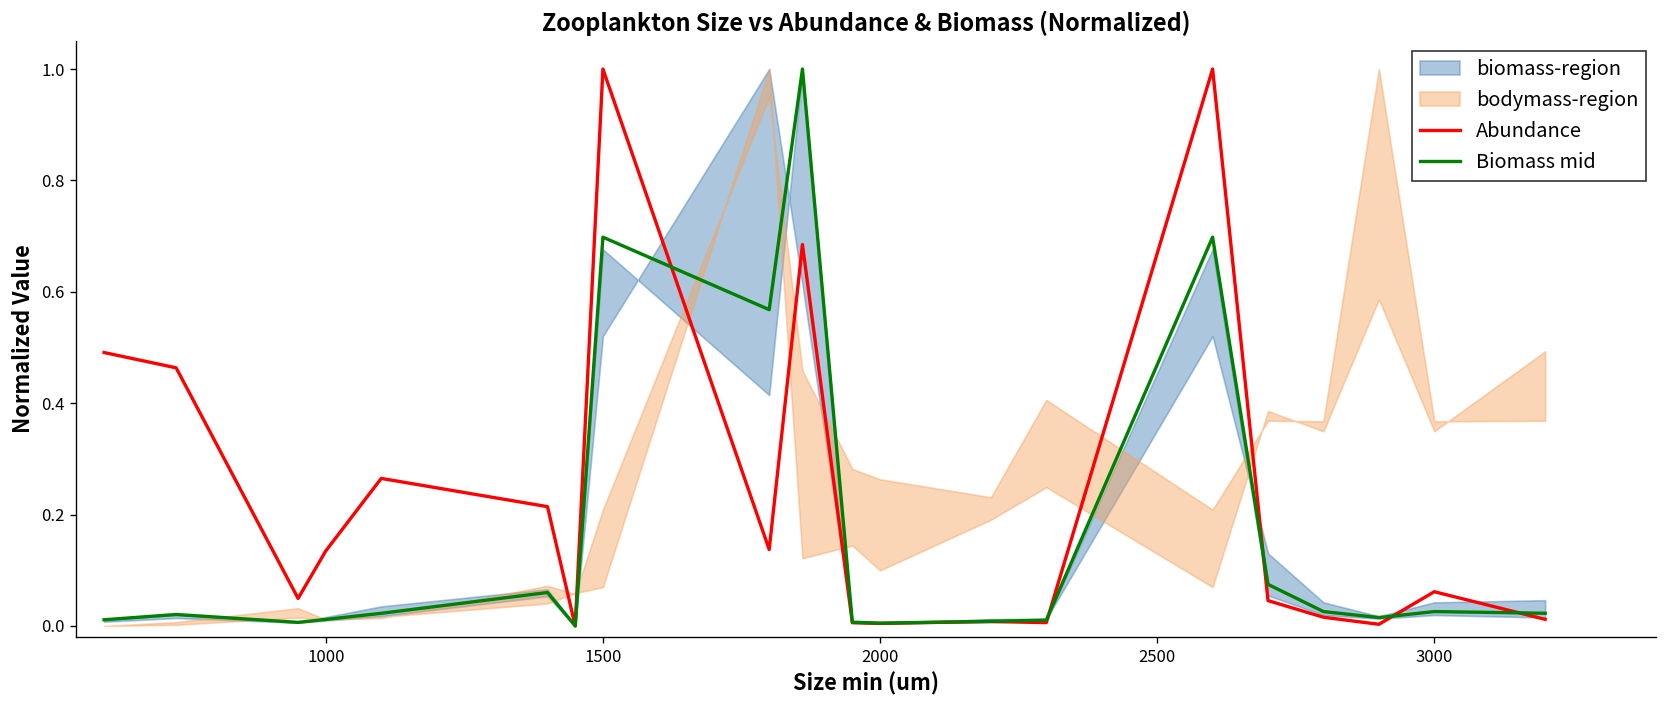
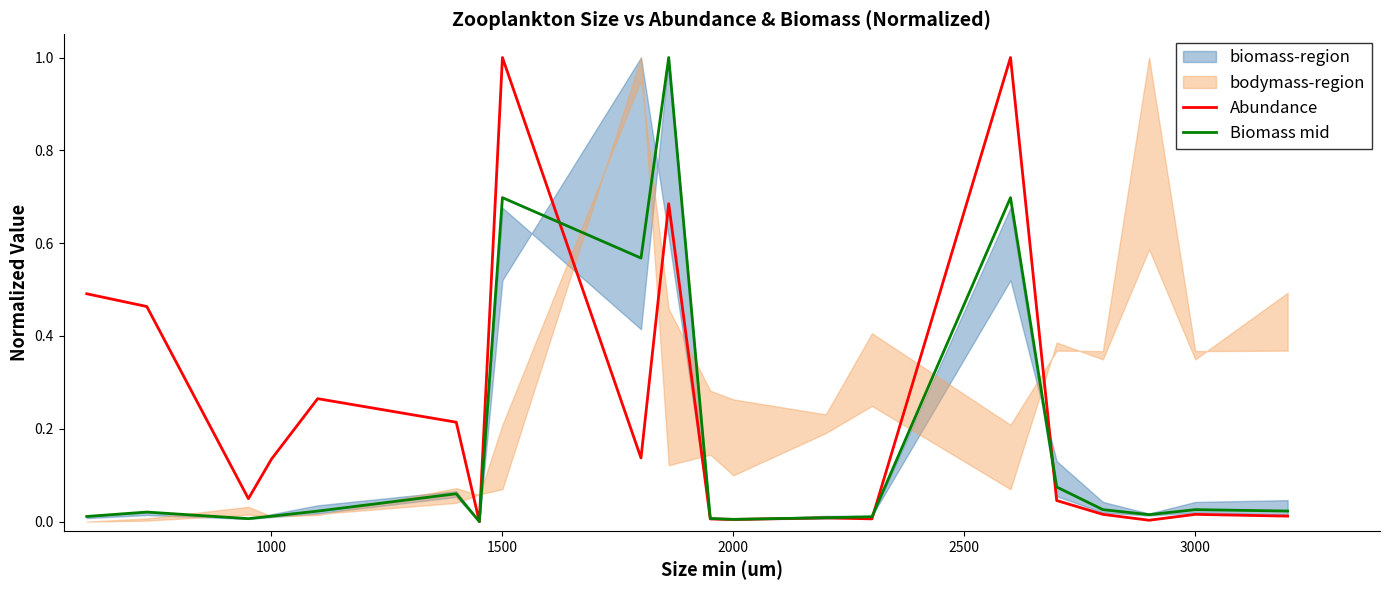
  {
    "Abundance": {
      "1000": 0.13,
      "1500": 1.00,
-     "3000": 0.06
+     "3000": 0.02
    },
    "Biomass mid": {
      "1500": 0.70,
      "3000": 0.03
    }
  }
